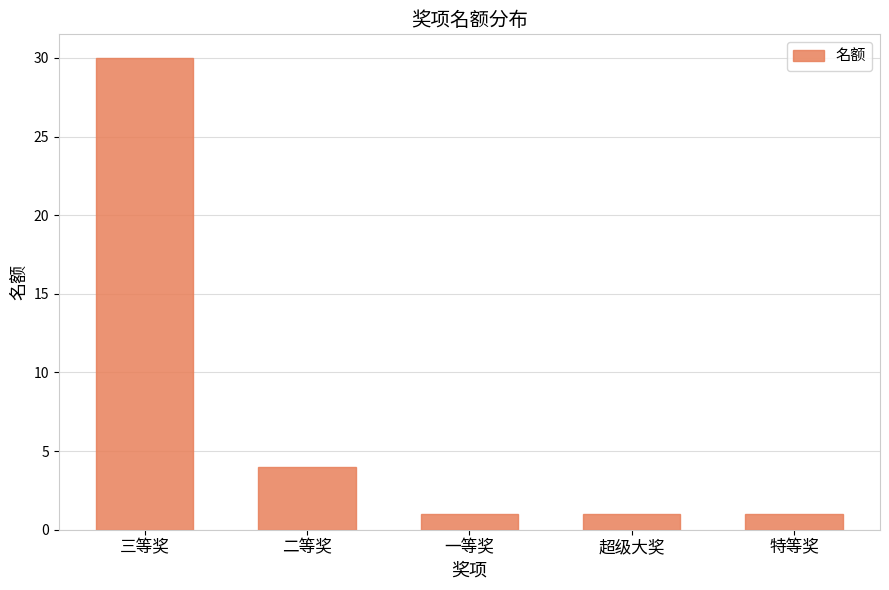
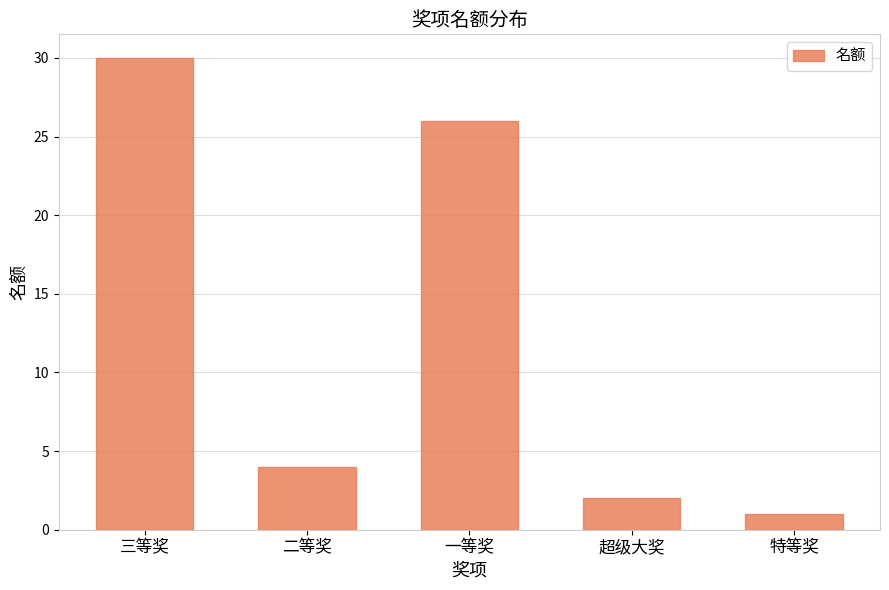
  {
    "三等奖": 30,
    "二等奖": 4,
-   "一等奖": 1,
-   "超级大奖": 1,
+   "一等奖": 26,
+   "超级大奖": 2,
    "特等奖": 1
  }
